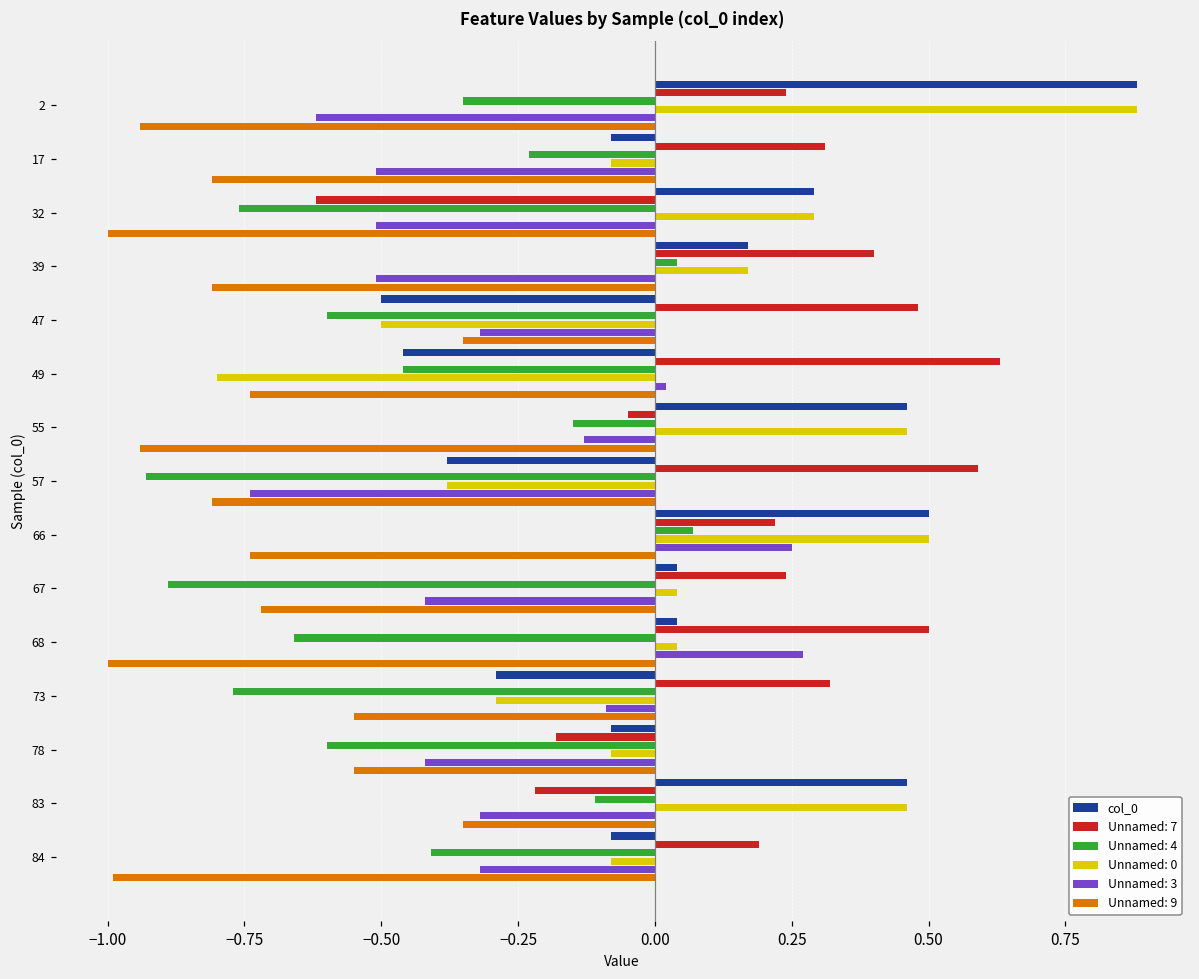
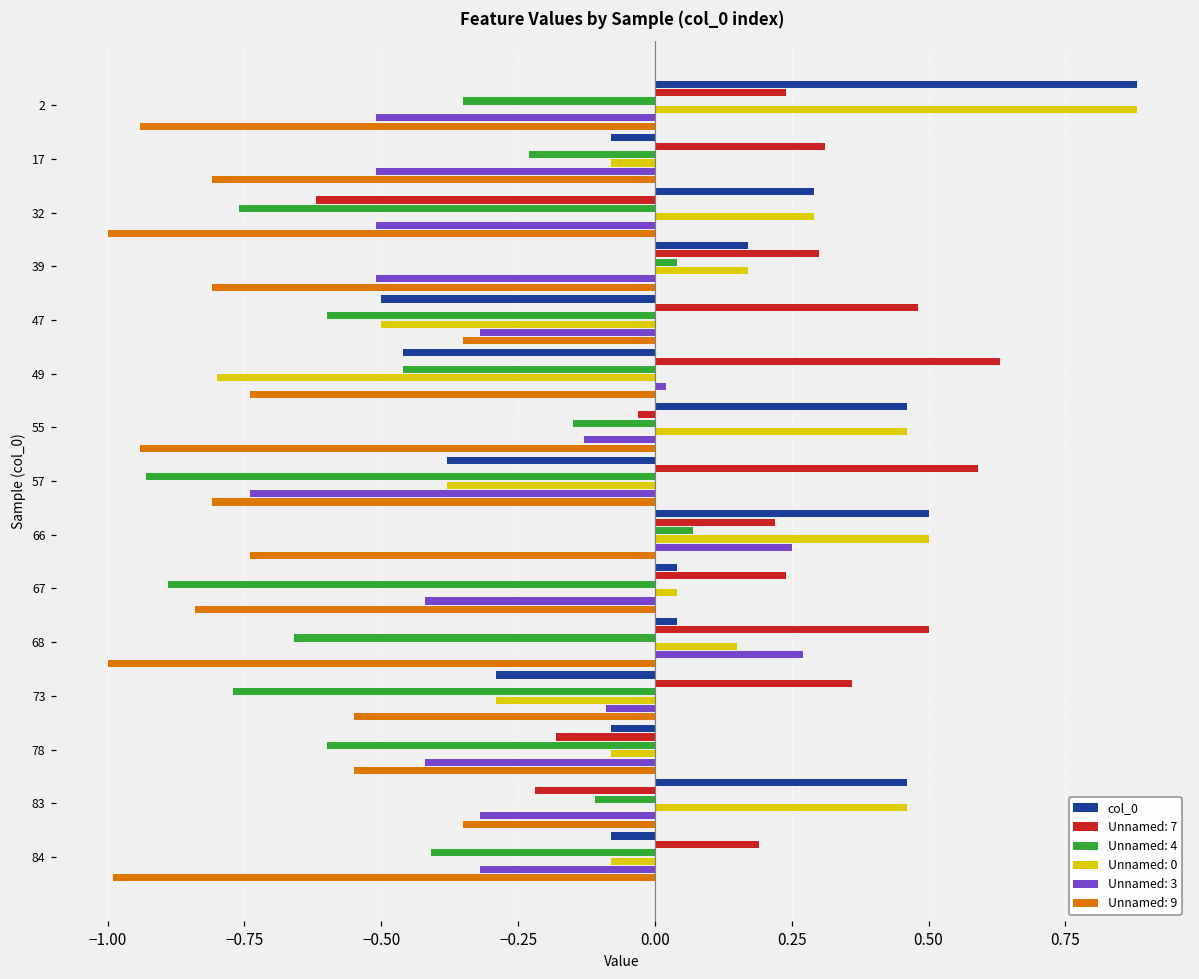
  {
    "col_0": {
      "2": 0.88,
      "17": -0.08,
      "32": 0.29,
      "39": 0.17,
      "47": -0.50,
      "49": -0.46,
      "55": 0.46,
      "57": -0.38,
      "66": 0.50,
      "67": 0.04,
      "68": 0.04,
      "73": -0.29,
      "78": -0.08,
      "83": 0.46,
      "84": -0.08
    },
    "Unnamed: 7": {
      "2": 0.24,
      "17": 0.31,
      "32": -0.62,
-     "39": 0.4,
+     "39": 0.3,
      "47": 0.48,
      "49": 0.63,
-     "55": -0.05,
+     "55": -0.03,
      "57": 0.59,
      "66": 0.22,
      "67": 0.24,
      "68": 0.50,
-     "73": 0.32,
+     "73": 0.36,
      "78": -0.18,
      "83": -0.22,
      "84": 0.19
    },
    "Unnamed: 4": {
      "2": -0.35,
      "17": -0.23,
      "32": -0.76,
      "39": 0.04,
      "47": -0.60,
      "49": -0.46,
      "55": -0.15,
      "57": -0.93,
      "66": 0.07,
      "67": -0.89,
      "68": -0.66,
      "73": -0.77,
      "78": -0.60,
      "83": -0.11,
      "84": -0.41
    },
    "Unnamed: 0": {
      "2": 0.88,
      "17": -0.08,
      "32": 0.29,
      "39": 0.17,
      "47": -0.50,
      "49": -0.80,
      "55": 0.46,
      "57": -0.38,
      "66": 0.50,
      "67": 0.04,
-     "68": 0.04,
+     "68": 0.15,
      "73": -0.29,
      "78": -0.08,
      "83": 0.46,
      "84": -0.08
    },
    "Unnamed: 3": {
-     "2": -0.62,
+     "2": -0.51,
      "17": -0.51,
      "32": -0.51,
      "39": -0.51,
      "47": -0.32,
      "49": 0.02,
      "55": -0.13,
      "57": -0.74,
      "66": 0.25,
      "67": -0.42,
      "68": 0.27,
      "73": -0.09,
      "78": -0.42,
      "83": -0.32,
      "84": -0.32
    },
    "Unnamed: 9": {
      "2": -0.94,
      "17": -0.81,
      "32": -1.00,
      "39": -0.81,
      "47": -0.35,
      "49": -0.74,
      "55": -0.94,
      "57": -0.81,
      "66": -0.74,
-     "67": -0.72,
+     "67": -0.84,
      "68": -1.00,
      "73": -0.55,
      "78": -0.55,
      "83": -0.35,
      "84": -0.99
    }
  }
